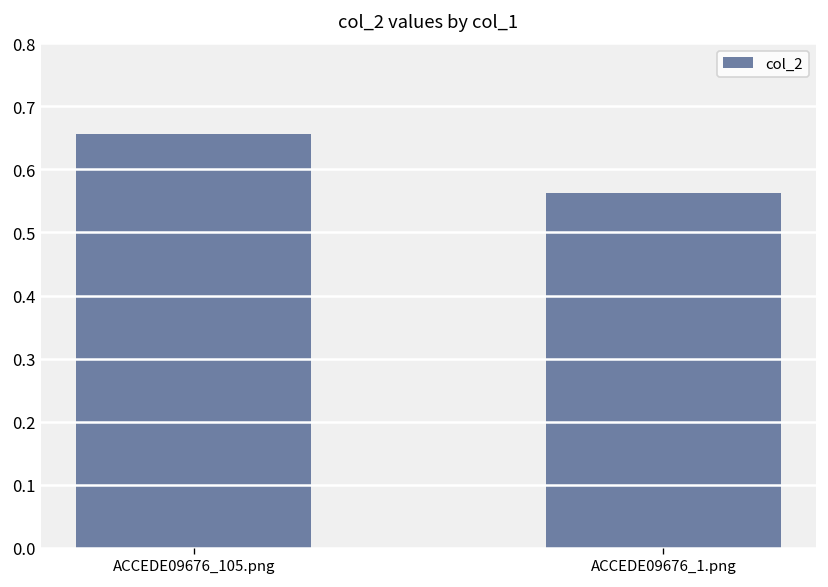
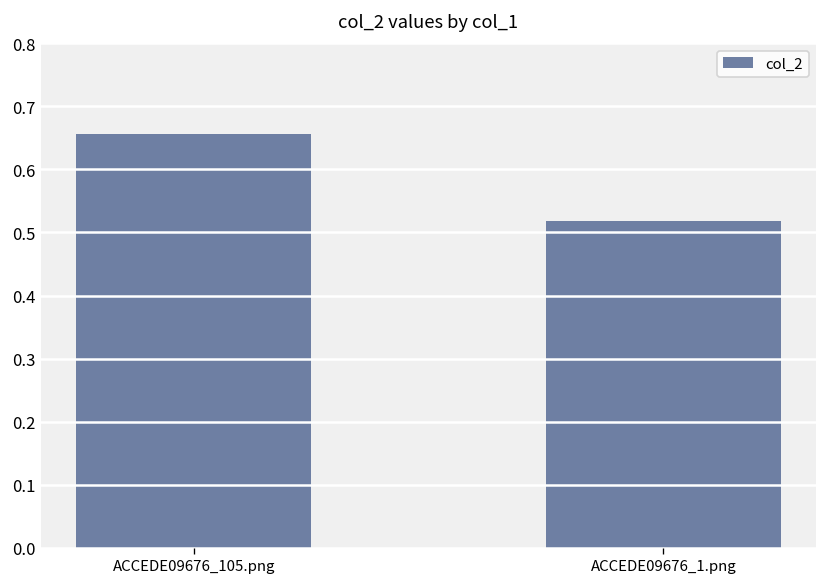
  {
    "ACCEDE09676_105.png": 0.66,
-   "ACCEDE09676_1.png": 0.56
+   "ACCEDE09676_1.png": 0.52
  }
